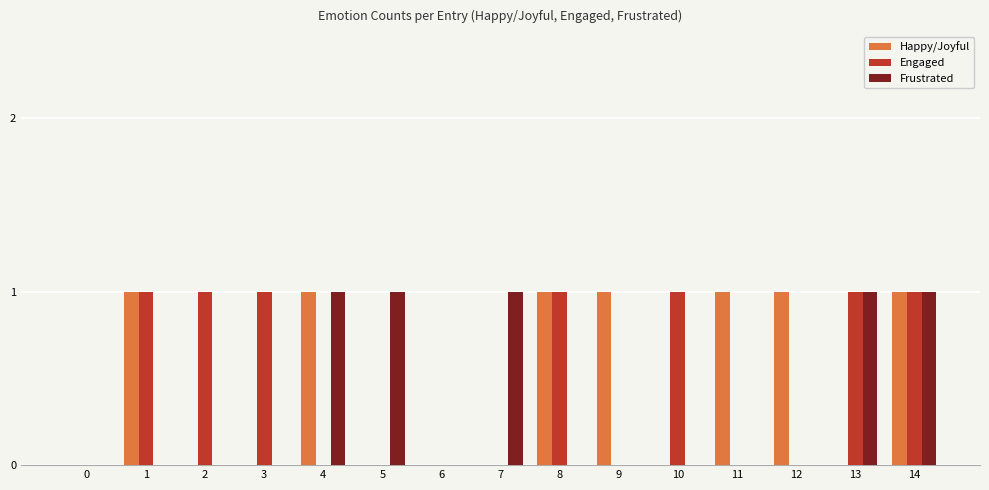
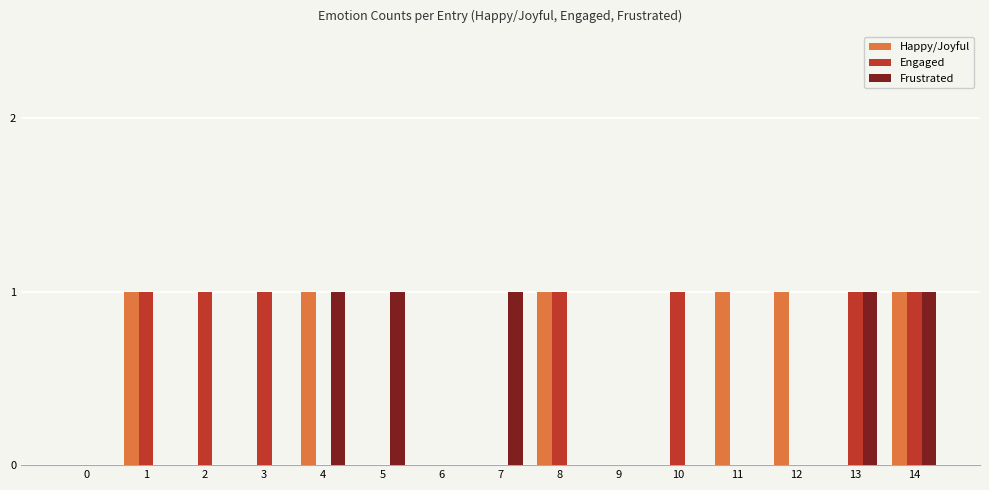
  {
    "Happy/Joyful": {
      "0": 0,
      "1": 1,
      "2": 0,
      "3": 0,
      "4": 1,
      "5": 0,
      "6": 0,
      "7": 0,
      "8": 1,
-     "9": 1,
+     "9": 0,
      "10": 0,
      "11": 1,
      "12": 1,
      "13": 0,
      "14": 1
    },
    "Engaged": {
      "0": 0,
      "1": 1,
      "2": 1,
      "3": 1,
      "4": 0,
      "5": 0,
      "6": 0,
      "7": 0,
      "8": 1,
      "9": 0,
      "10": 1,
      "11": 0,
      "12": 0,
      "13": 1,
      "14": 1
    },
    "Frustrated": {
      "0": 0,
      "1": 0,
      "2": 0,
      "3": 0,
      "4": 1,
      "5": 1,
      "6": 0,
      "7": 1,
      "8": 0,
      "9": 0,
      "10": 0,
      "11": 0,
      "12": 0,
      "13": 1,
      "14": 1
    }
  }
